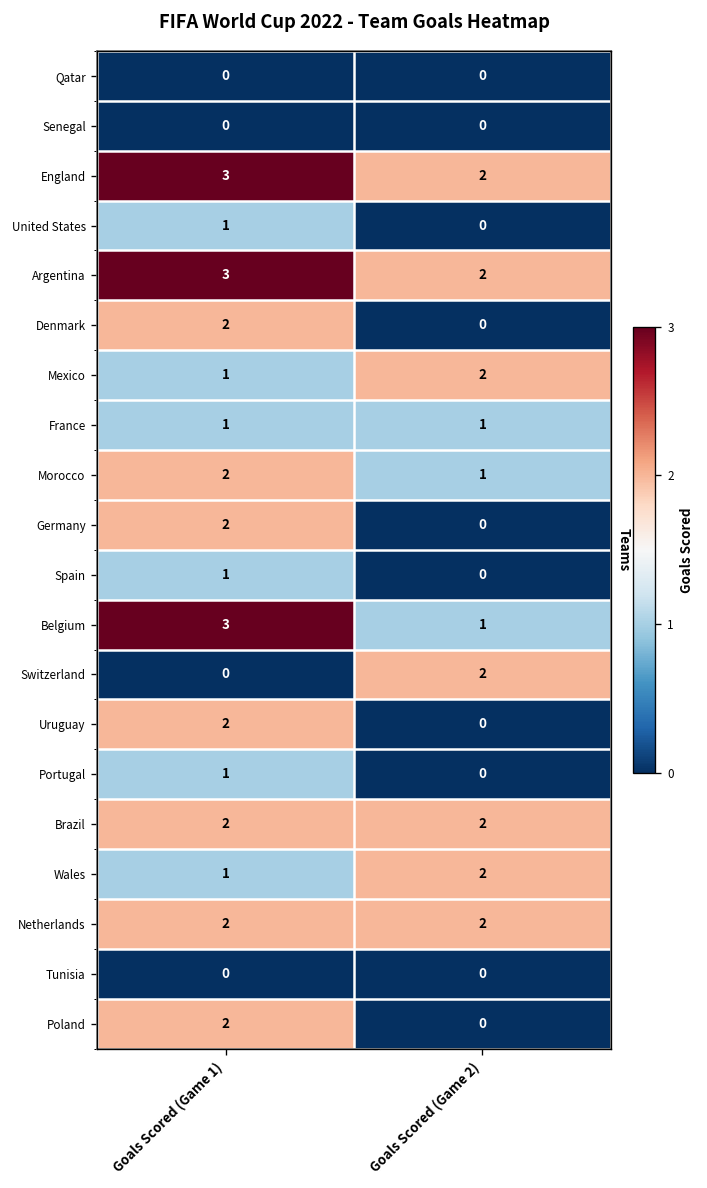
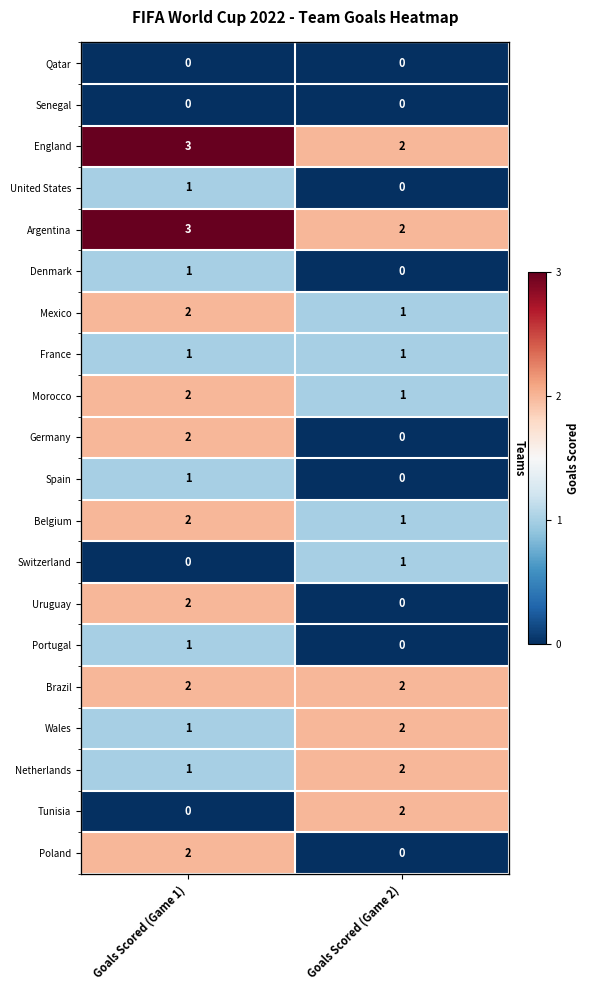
  {
    "Qatar": {
      "Goals Scored (Game 1)": 0,
      "Goals Scored (Game 2)": 0
    },
    "Senegal": {
      "Goals Scored (Game 1)": 0,
      "Goals Scored (Game 2)": 0
    },
    "England": {
      "Goals Scored (Game 1)": 3,
      "Goals Scored (Game 2)": 2
    },
    "United States": {
      "Goals Scored (Game 1)": 1,
      "Goals Scored (Game 2)": 0
    },
    "Argentina": {
      "Goals Scored (Game 1)": 3,
      "Goals Scored (Game 2)": 2
    },
    "Denmark": {
-     "Goals Scored (Game 1)": 2,
+     "Goals Scored (Game 1)": 1,
      "Goals Scored (Game 2)": 0
    },
    "Mexico": {
-     "Goals Scored (Game 1)": 1,
-     "Goals Scored (Game 2)": 2
+     "Goals Scored (Game 1)": 2,
+     "Goals Scored (Game 2)": 1
    },
    "France": {
      "Goals Scored (Game 1)": 1,
      "Goals Scored (Game 2)": 1
    },
    "Morocco": {
      "Goals Scored (Game 1)": 2,
      "Goals Scored (Game 2)": 1
    },
    "Germany": {
      "Goals Scored (Game 1)": 2,
      "Goals Scored (Game 2)": 0
    },
    "Spain": {
      "Goals Scored (Game 1)": 1,
      "Goals Scored (Game 2)": 0
    },
    "Belgium": {
-     "Goals Scored (Game 1)": 3,
+     "Goals Scored (Game 1)": 2,
      "Goals Scored (Game 2)": 1
    },
    "Switzerland": {
      "Goals Scored (Game 1)": 0,
-     "Goals Scored (Game 2)": 2
+     "Goals Scored (Game 2)": 1
    },
    "Uruguay": {
      "Goals Scored (Game 1)": 2,
      "Goals Scored (Game 2)": 0
    },
    "Portugal": {
      "Goals Scored (Game 1)": 1,
      "Goals Scored (Game 2)": 0
    },
    "Brazil": {
      "Goals Scored (Game 1)": 2,
      "Goals Scored (Game 2)": 2
    },
    "Wales": {
      "Goals Scored (Game 1)": 1,
      "Goals Scored (Game 2)": 2
    },
    "Netherlands": {
-     "Goals Scored (Game 1)": 2,
+     "Goals Scored (Game 1)": 1,
      "Goals Scored (Game 2)": 2
    },
    "Tunisia": {
      "Goals Scored (Game 1)": 0,
-     "Goals Scored (Game 2)": 0
+     "Goals Scored (Game 2)": 2
    },
    "Poland": {
      "Goals Scored (Game 1)": 2,
      "Goals Scored (Game 2)": 0
    }
  }
